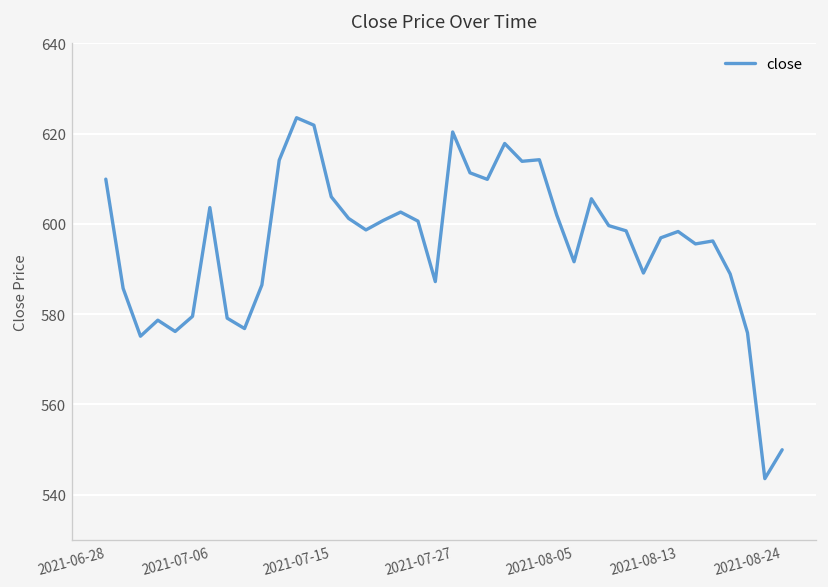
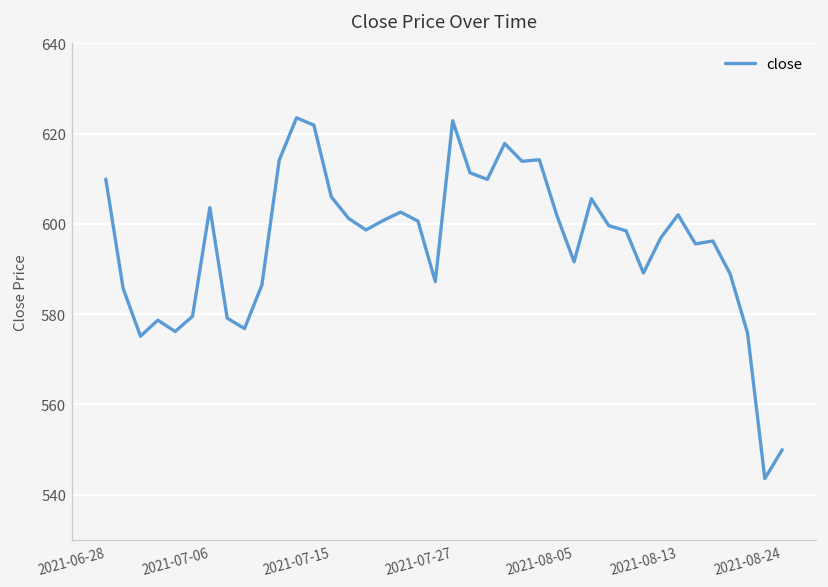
  {
    "2021-06-28": 610,
    "2021-07-06": 604,
    "2021-07-15": 606,
-   "2021-07-27": 620,
+   "2021-07-27": 623,
    "2021-08-05": 592,
-   "2021-08-13": 598,
+   "2021-08-13": 602,
    "2021-08-24": 550
  }
